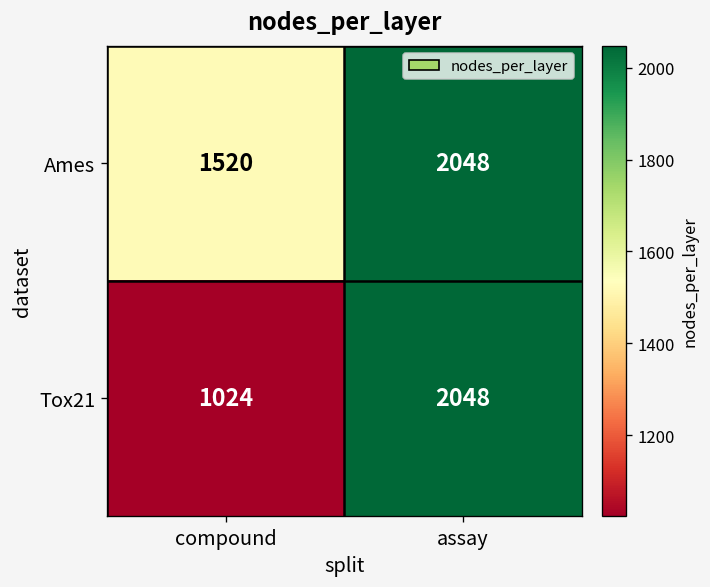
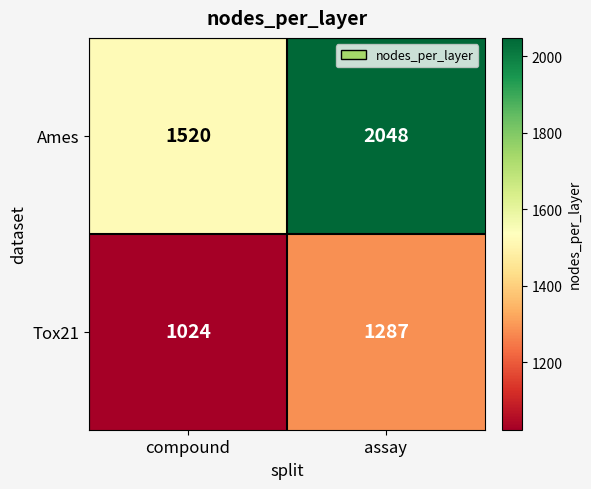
  {
    "Ames": {
      "compound": 1520,
      "assay": 2048
    },
    "Tox21": {
      "compound": 1024,
-     "assay": 2048
+     "assay": 1287
    }
  }
